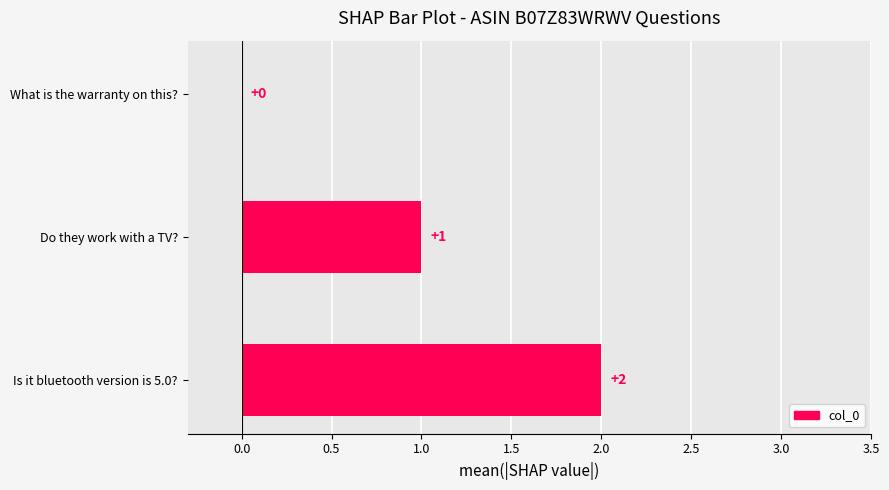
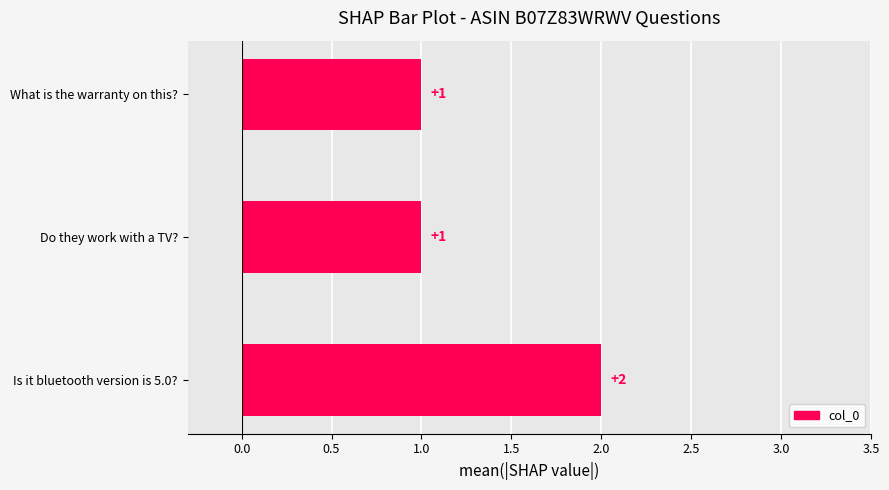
  {
-   "What is the warranty on this?": "+0",
+   "What is the warranty on this?": "+1",
    "Do they work with a TV?": "+1",
    "Is it bluetooth version is 5.0?": "+2"
  }
